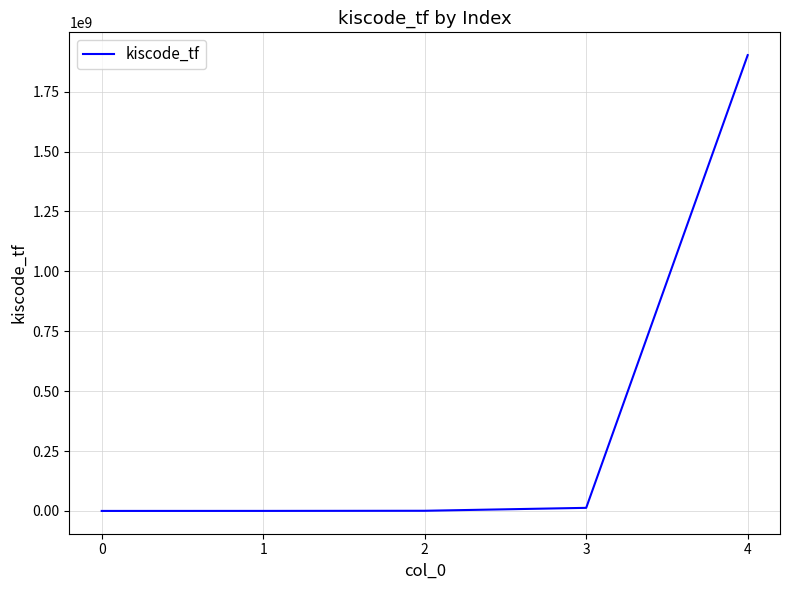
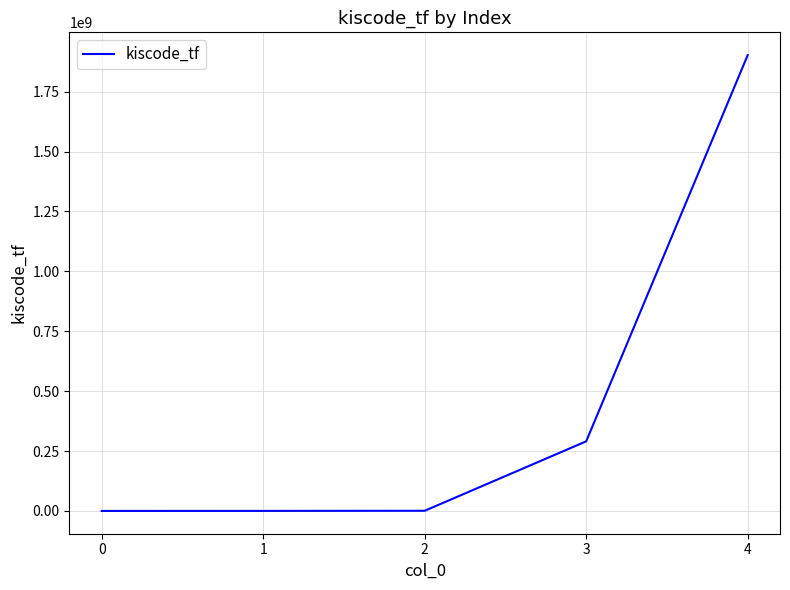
  {
    "0": 0,
    "1": 0,
    "2": 0,
-   "3": 10000000,
+   "3": 290000000,
    "4": 1900000000
  }
